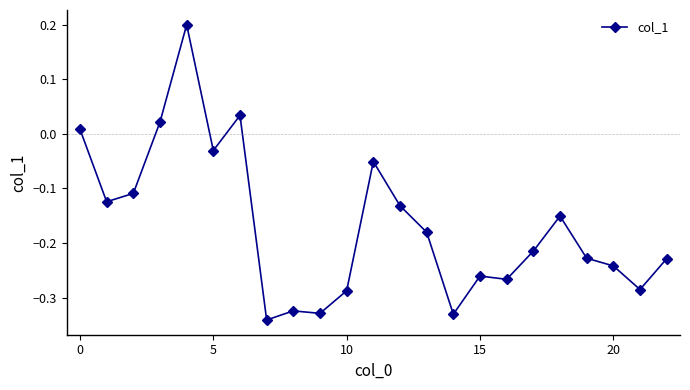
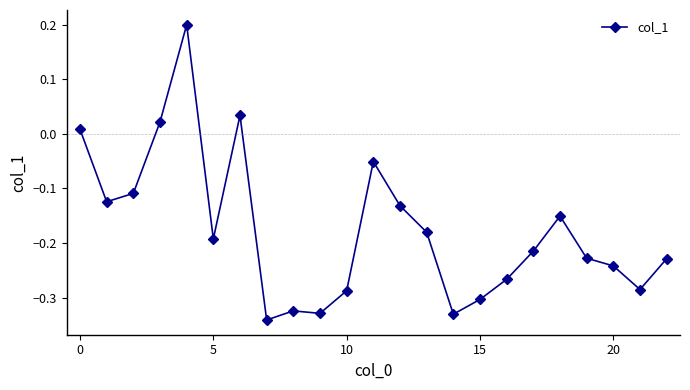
  {
    "0": 0.01,
-   "5": -0.03,
+   "5": -0.19,
    "10": -0.29,
-   "15": -0.26,
+   "15": -0.30,
    "20": -0.24
  }
